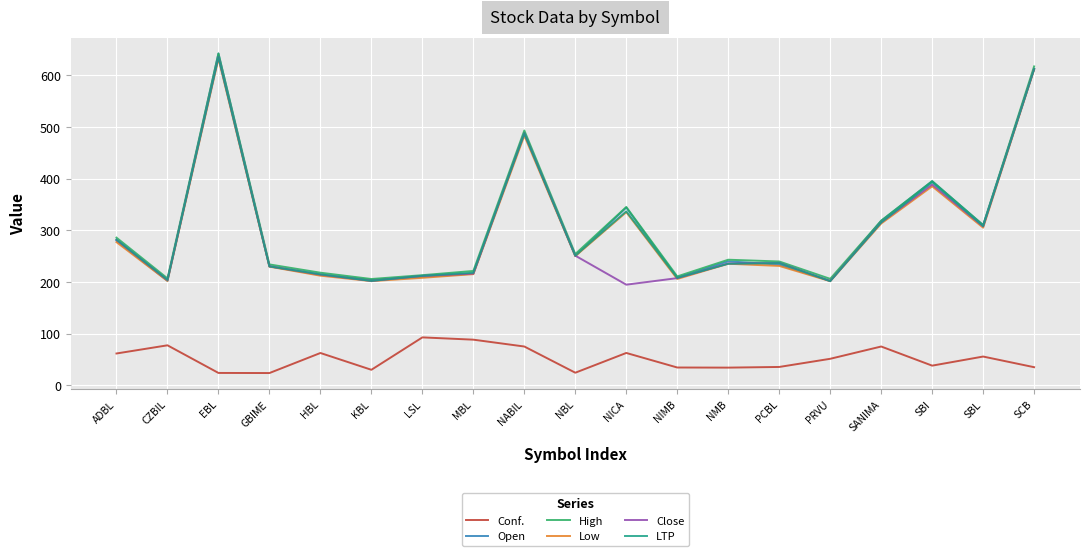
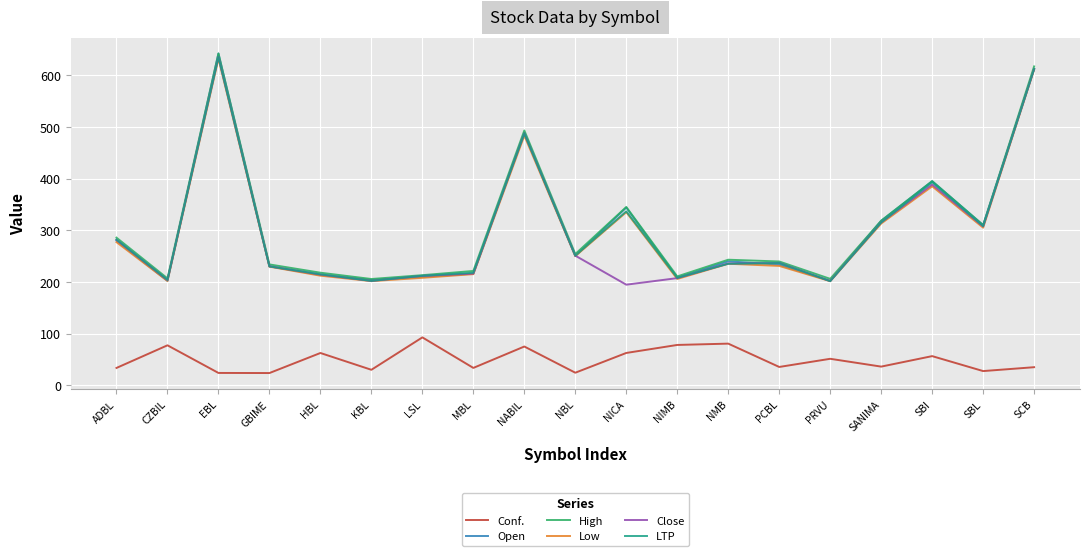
  {
    "Conf.": {
-     "ADBL": 60,
+     "ADBL": 30,
      "CZBIL": 80,
      "EBL": 20,
      "GBIME": 20,
      "HBL": 60,
      "KBL": 30,
      "LSL": 90,
-     "MBL": 90,
+     "MBL": 30,
      "NABIL": 80,
      "NBL": 20,
      "NICA": 60,
-     "NIMB": 30,
-     "NMB": 30,
+     "NIMB": 80,
+     "NMB": 80,
      "PCBL": 40,
      "PRVU": 50,
-     "SANIMA": 80,
-     "SBI": 40,
-     "SBL": 60,
+     "SANIMA": 40,
+     "SBI": 60,
+     "SBL": 30,
      "SCB": 40
    },
    "Close": {
      "NICA": 190
    }
  }
